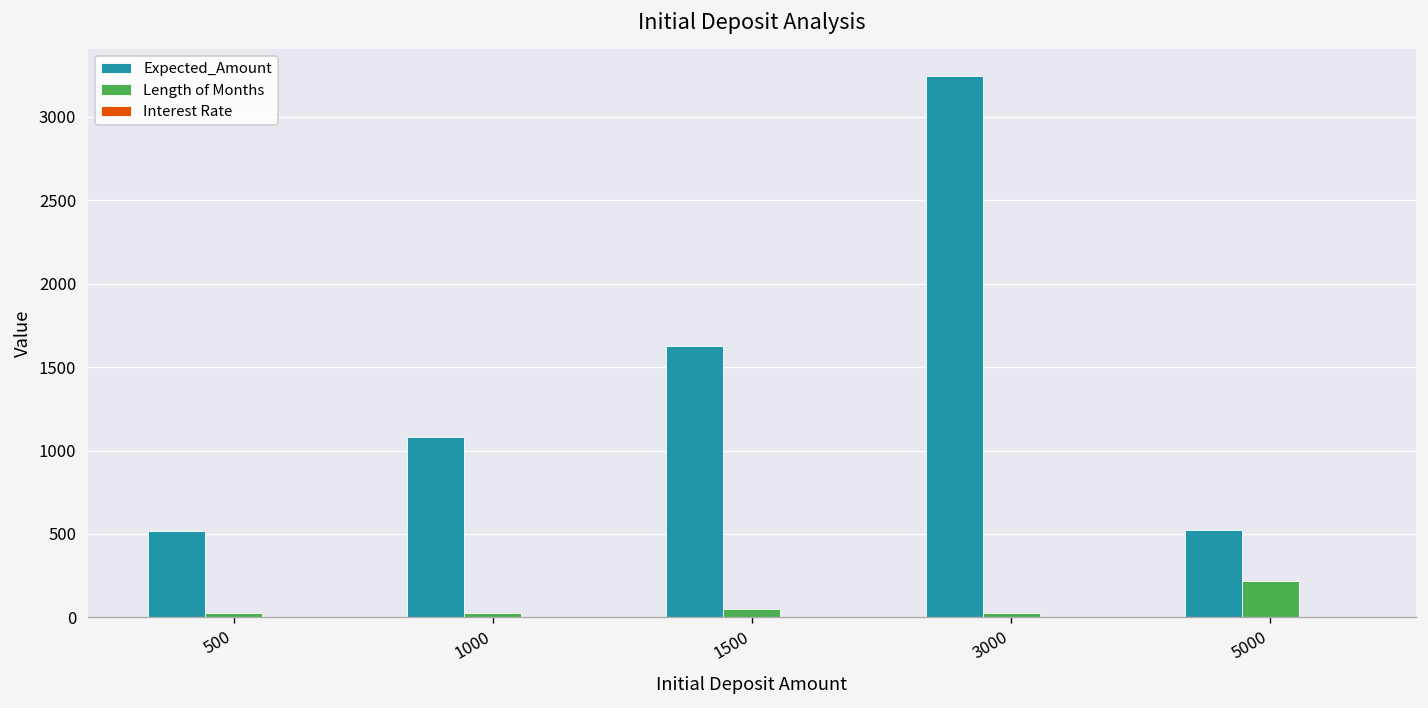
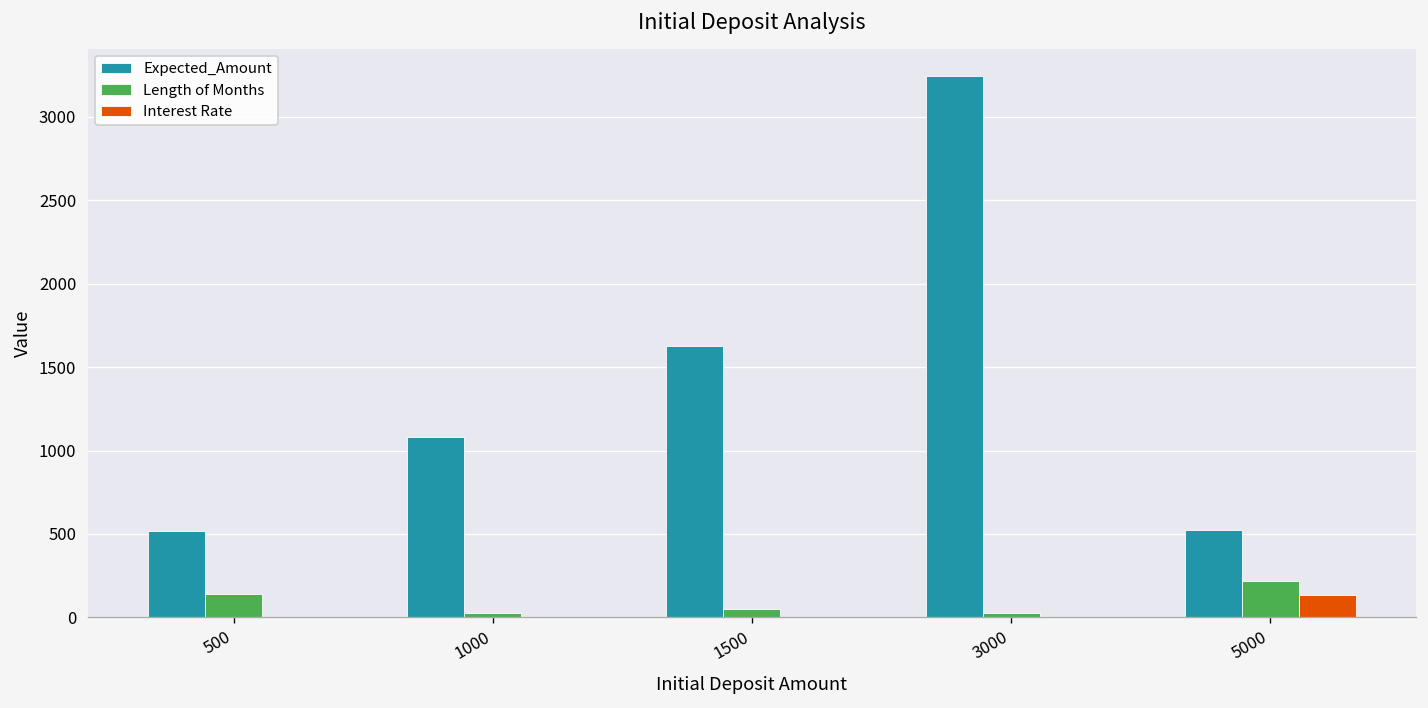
  {
    "Expected_Amount": {
      "500": 520,
      "1000": 1080,
      "1500": 1620,
      "3000": 3240,
      "5000": 520
    },
    "Length of Months": {
-     "500": 20,
+     "500": 140,
      "1000": 20,
      "1500": 50,
      "3000": 20,
      "5000": 220
    },
    "Interest Rate": {
-     "5000": 0
+     "5000": 140
    }
  }
